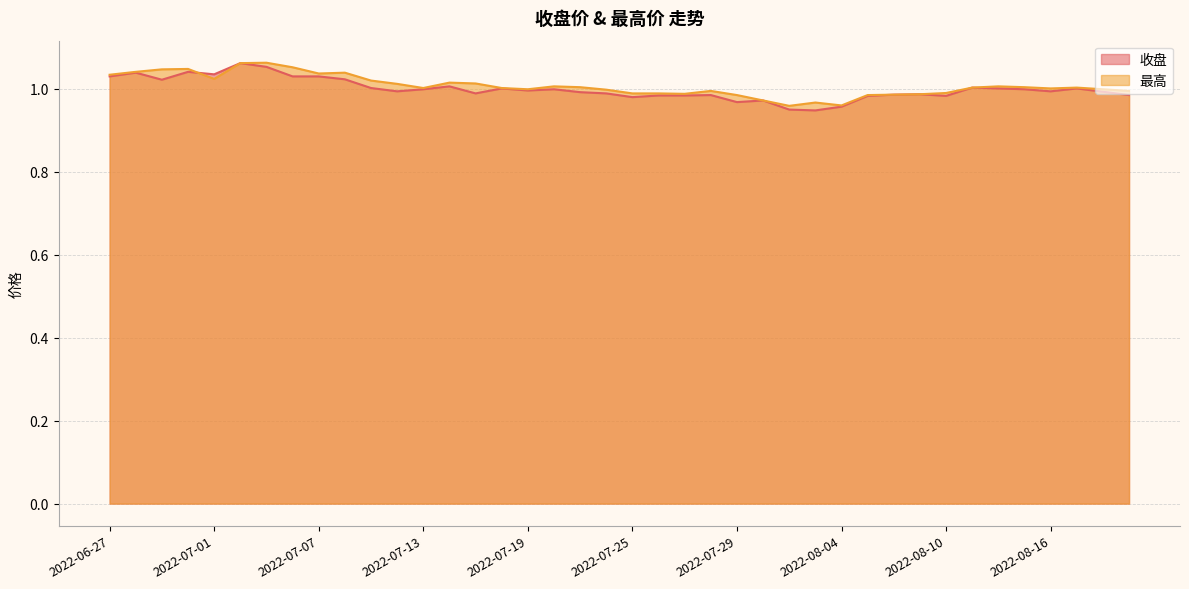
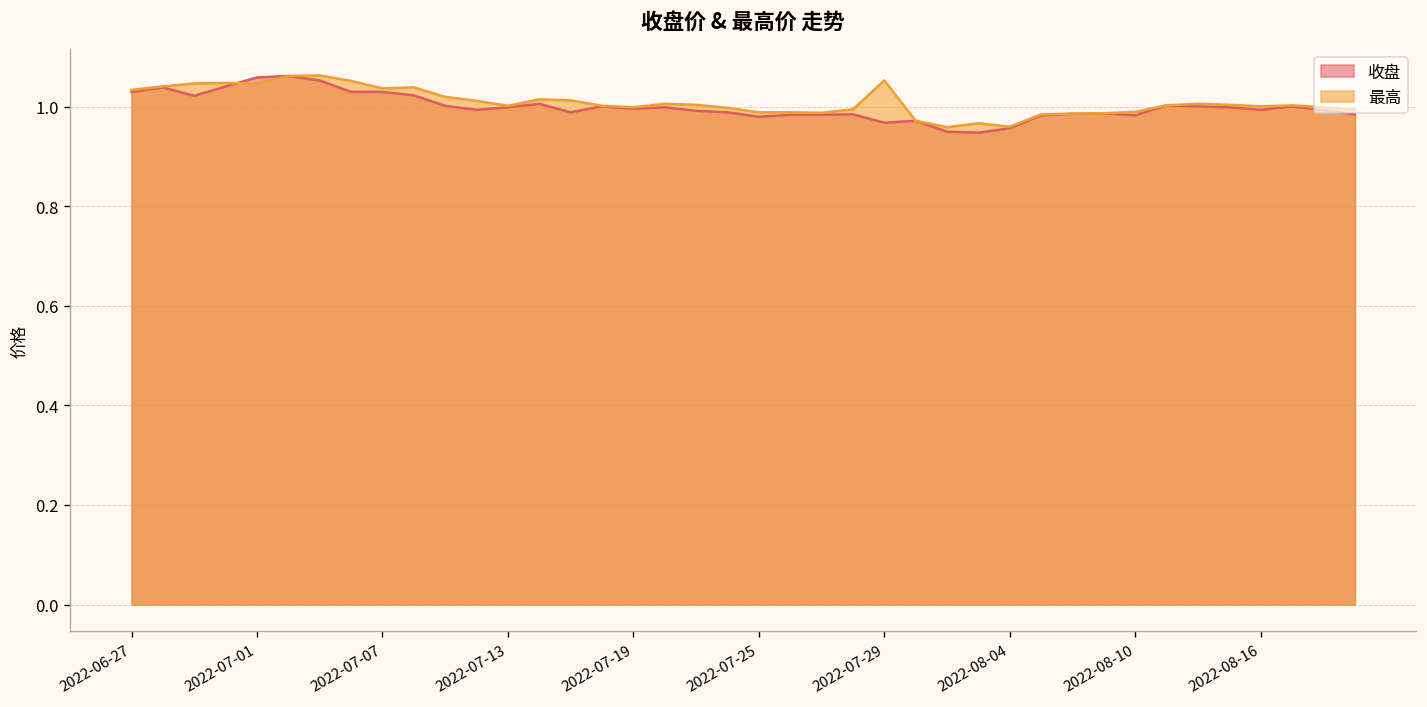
  {
    "收盘": {
-     "2022-07-01": 1.04,
+     "2022-07-01": 1.06,
      "2022-07-07": 1.03,
      "2022-07-25": 0.98,
      "2022-07-29": 0.97,
      "2022-08-10": 0.98,
      "2022-08-16": 0.99
    },
    "最高": {
-     "2022-07-01": 1.02,
+     "2022-07-01": 1.05,
      "2022-07-07": 1.04,
      "2022-07-25": 0.99,
-     "2022-07-29": 0.99,
+     "2022-07-29": 1.05,
      "2022-08-10": 0.99,
      "2022-08-16": 1.00
    }
  }
